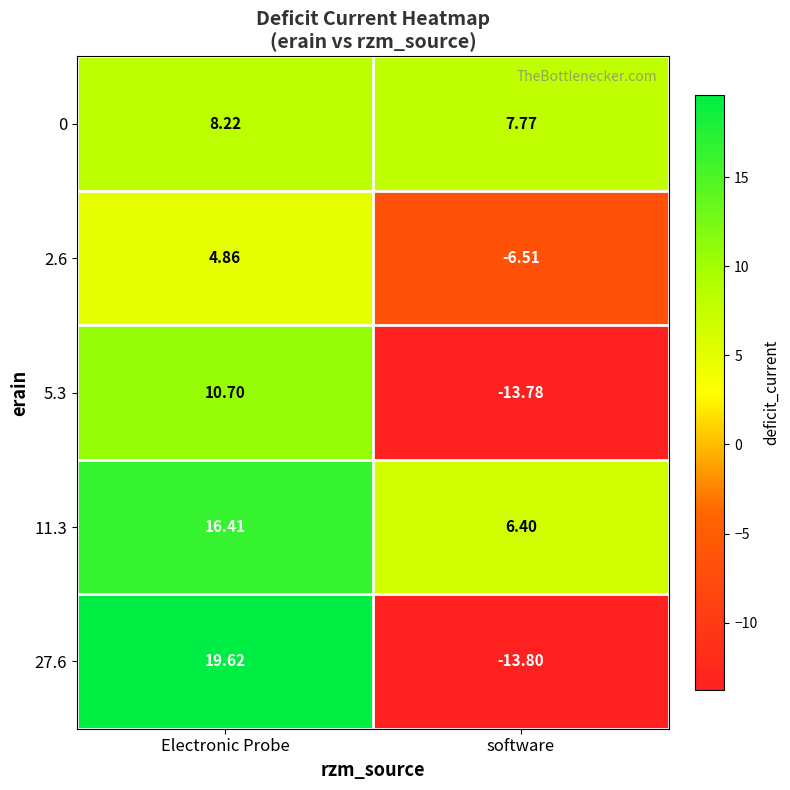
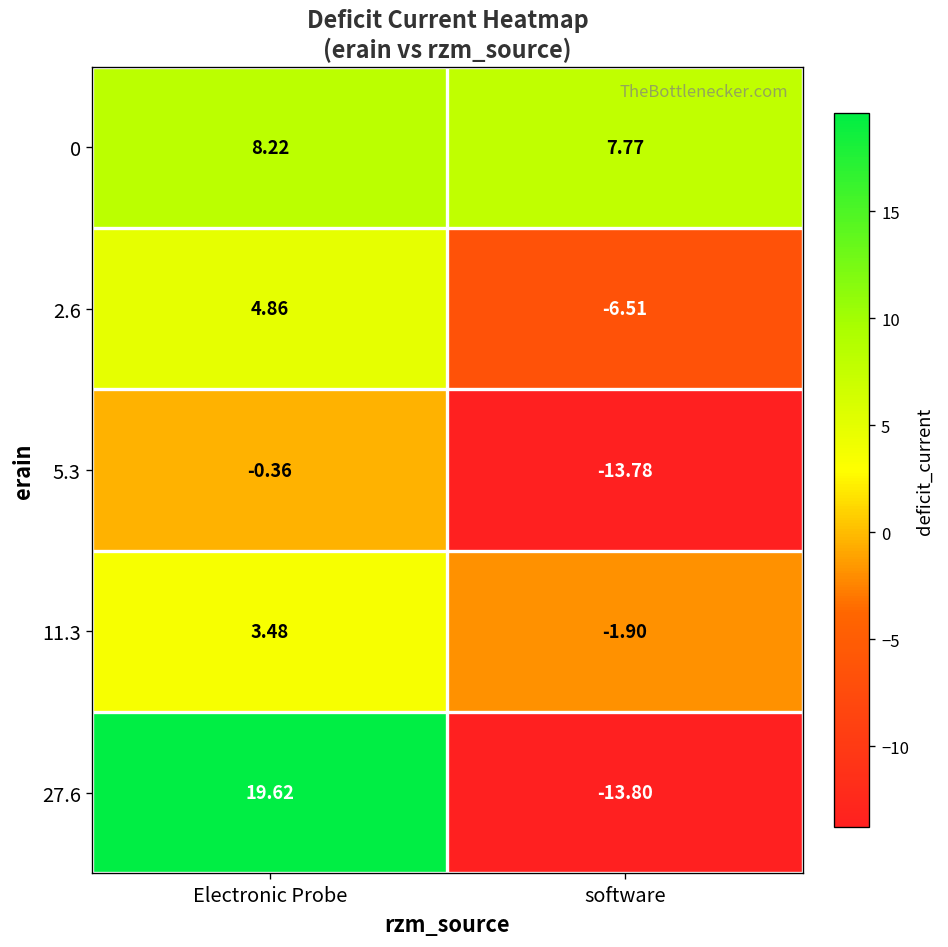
  {
    "0": {
      "Electronic Probe": 8.22
    },
    "2.6": {
      "Electronic Probe": 4.86,
      "software": -6.51
    },
    "5.3": {
-     "Electronic Probe": 10.70,
+     "Electronic Probe": -0.36,
      "software": -13.78
    },
    "11.3": {
-     "Electronic Probe": 16.41,
-     "software": 6.40
+     "Electronic Probe": 3.48,
+     "software": -1.90
    },
    "27.6": {
      "Electronic Probe": 19.62,
      "software": -13.80
    }
  }
